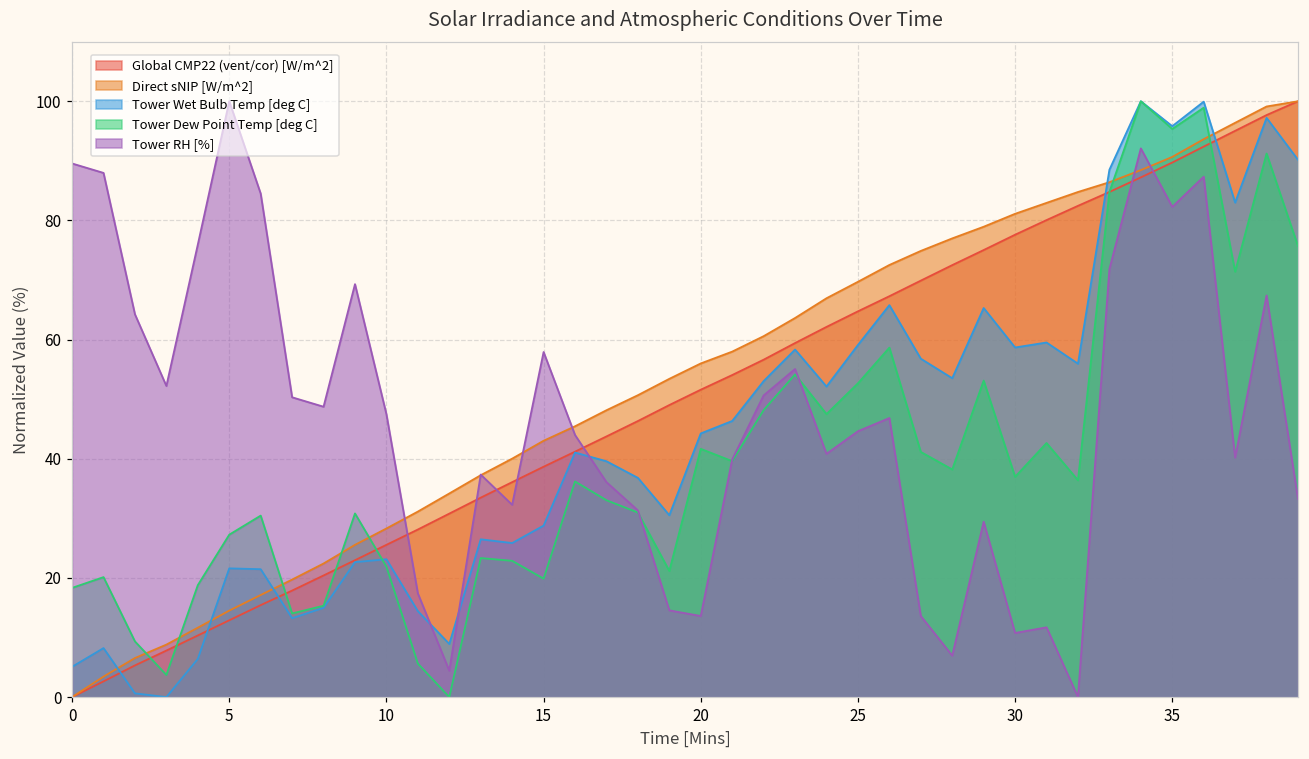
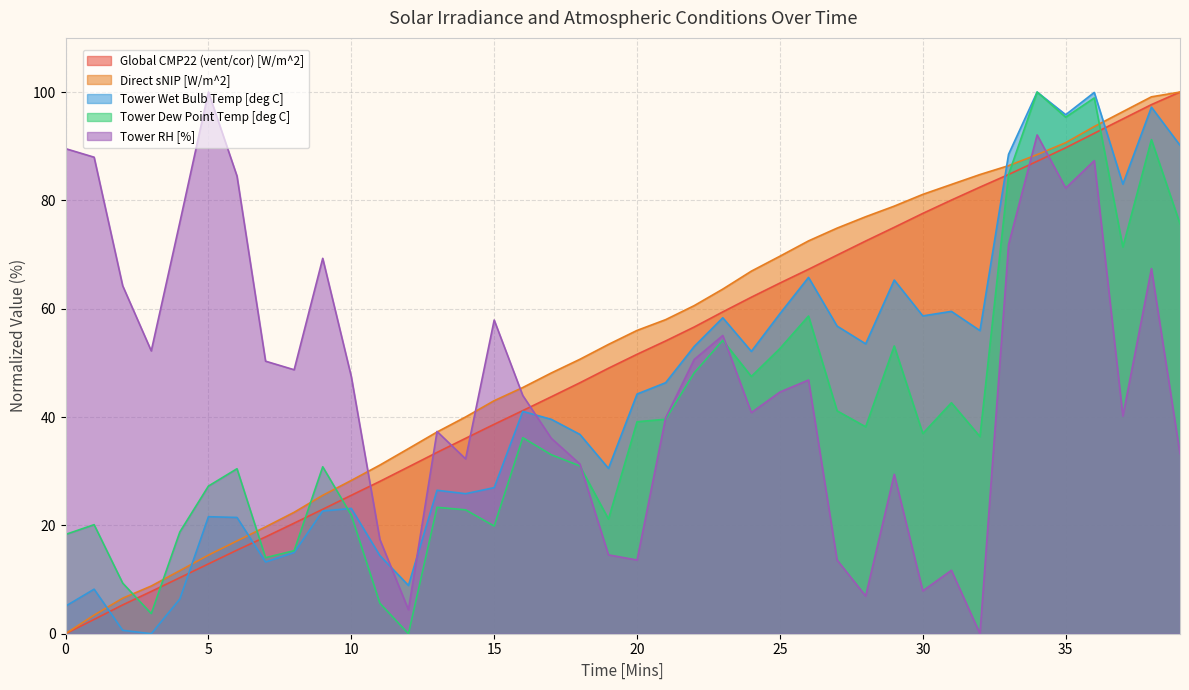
  {
    "Tower Wet Bulb Temp [deg C]": {
      "0": 5,
      "5": 22,
      "10": 23,
-     "15": 29,
+     "15": 27,
      "20": 44,
      "25": 59,
      "30": 59
    },
    "Tower Dew Point Temp [deg C]": {
      "0": 18,
      "5": 27,
      "10": 22,
      "15": 20,
-     "20": 42,
+     "20": 39,
      "25": 53,
      "30": 37
    },
    "Tower RH [%]": {
      "0": 90,
      "10": 47,
      "15": 58,
      "20": 14,
      "25": 45,
-     "30": 11,
+     "30": 8,
      "35": 82
    }
  }
